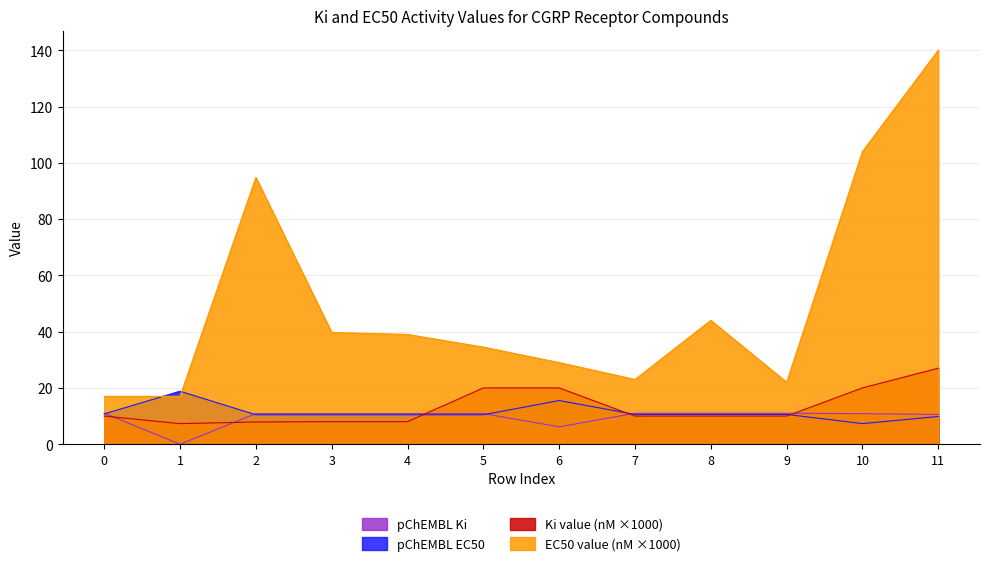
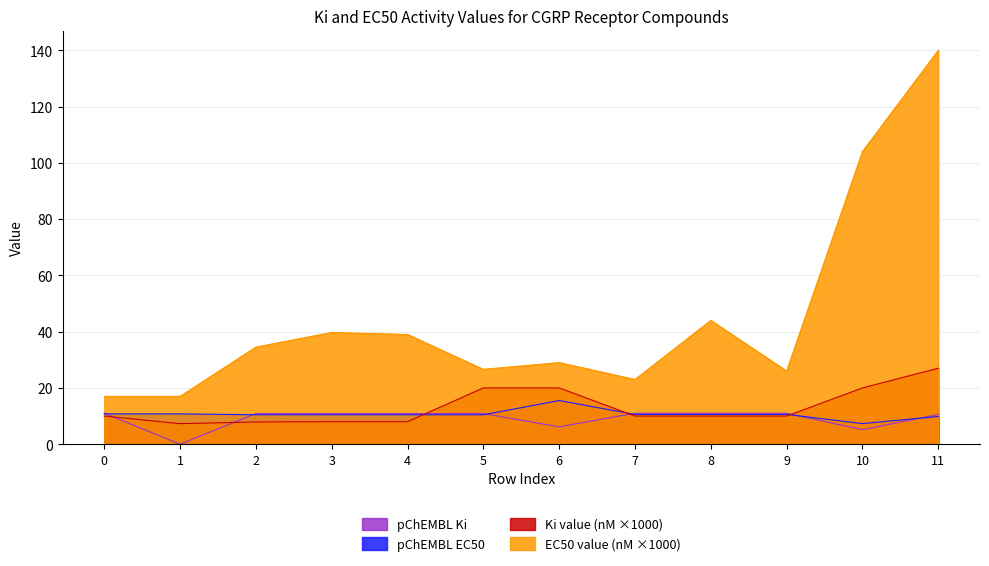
  {
    "pChEMBL Ki": {
      "1": 0,
      "6": 6,
-     "10": 11
+     "10": 5
    },
    "pChEMBL EC50": {
-     "1": 19,
+     "1": 11,
      "6": 16,
      "10": 7
    },
    "Ki value (nM ×1000)": {
      "1": 7,
      "2": 8,
      "3": 8,
      "4": 8,
      "5": 20,
      "6": 20,
      "10": 20,
      "11": 27
    },
    "EC50 value (nM ×1000)": {
      "0": 17,
      "1": 17,
-     "2": 95,
+     "2": 35,
      "3": 40,
      "4": 39,
-     "5": 35,
+     "5": 27,
      "6": 29,
      "7": 23,
      "8": 44,
-     "9": 22,
+     "9": 26,
      "10": 104,
      "11": 140
    }
  }
